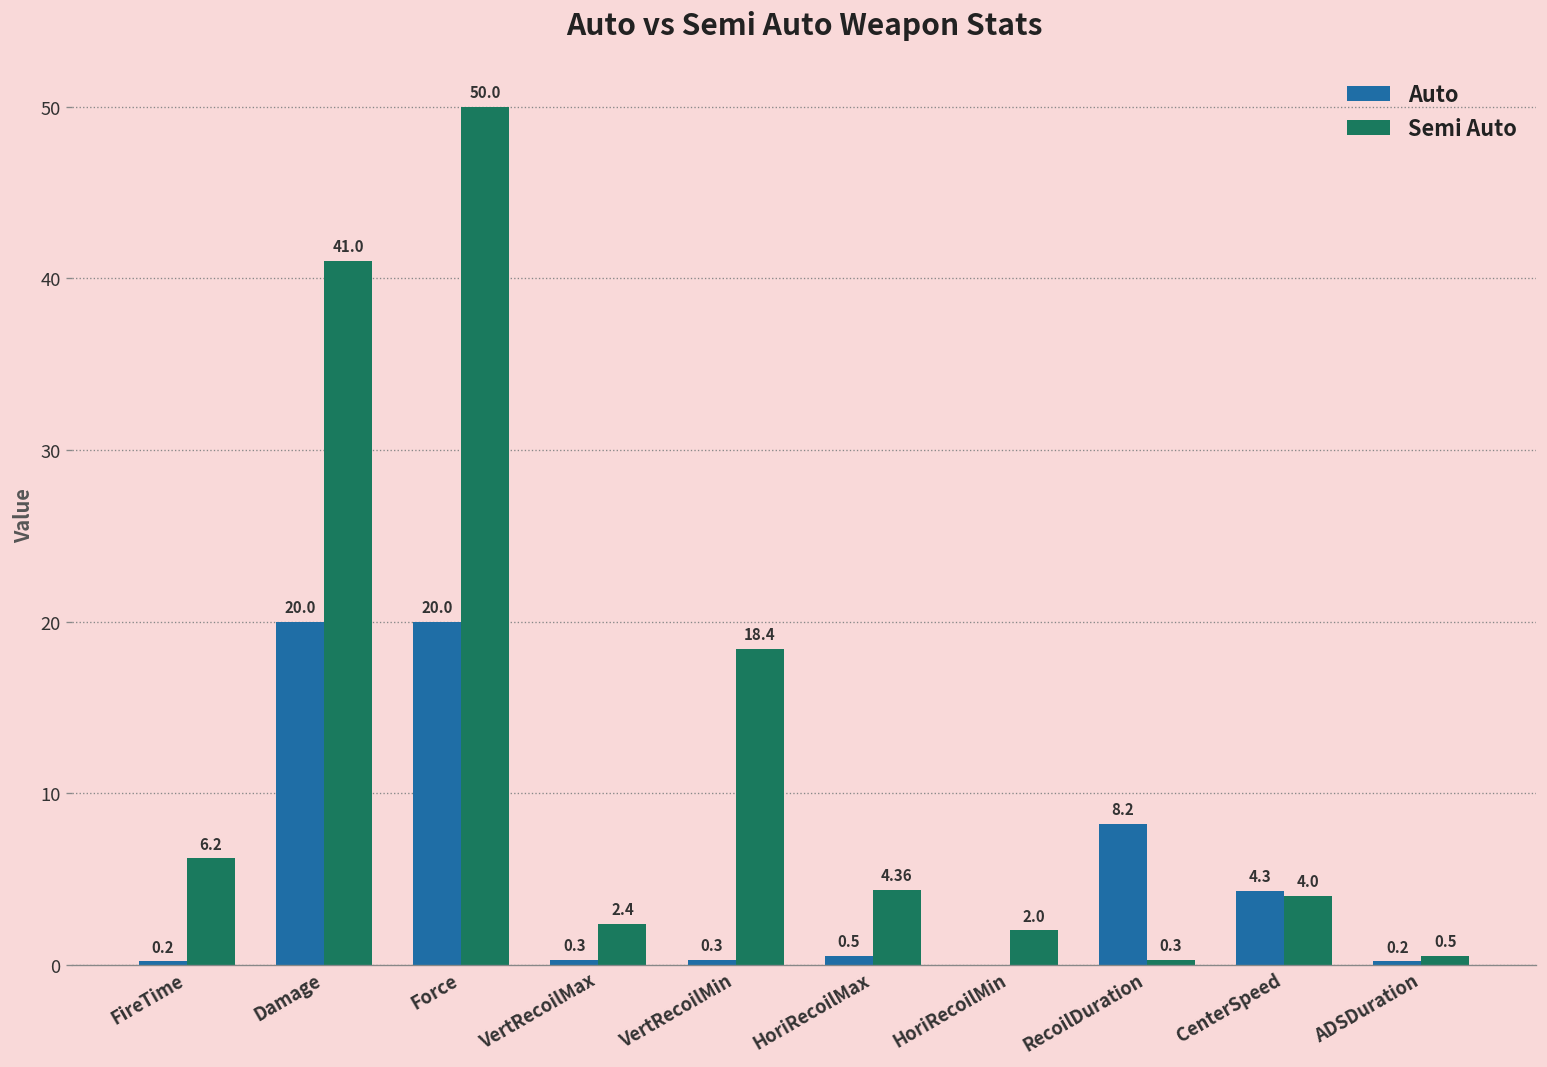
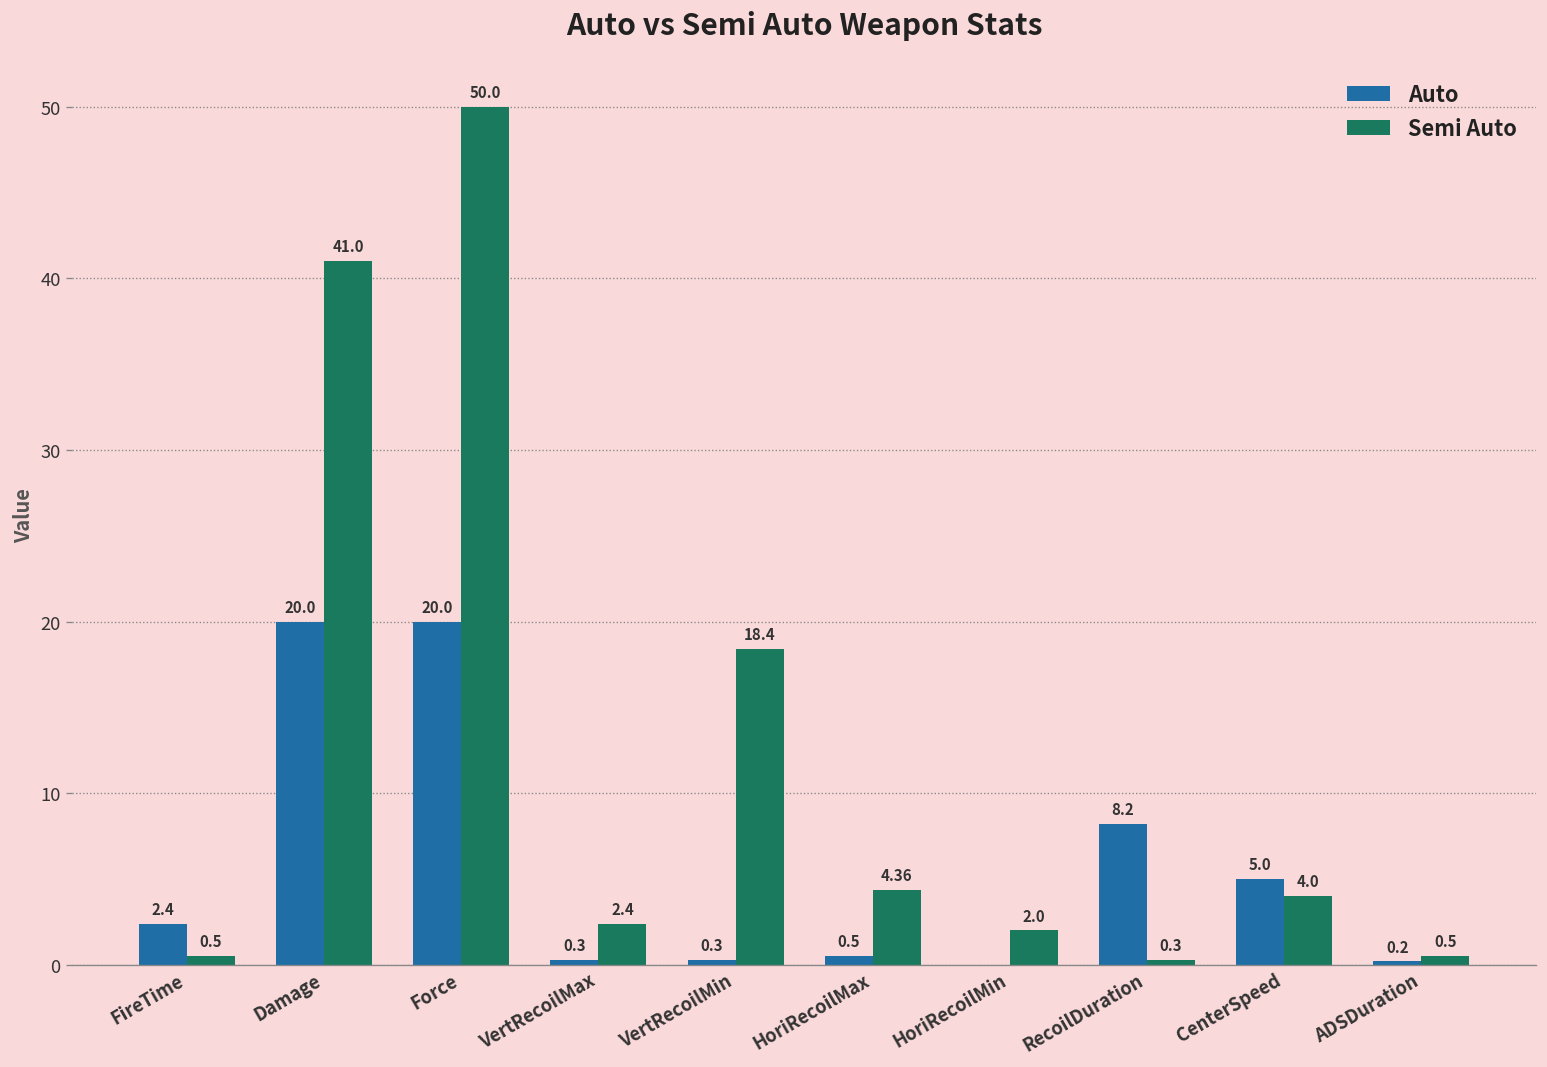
  {
    "Auto": {
-     "FireTime": 0.2,
+     "FireTime": 2.4,
      "Damage": 20.0,
      "Force": 20.0,
      "VertRecoilMax": 0.3,
      "VertRecoilMin": 0.3,
      "HoriRecoilMax": 0.5,
      "RecoilDuration": 8.2,
-     "CenterSpeed": 4.3,
+     "CenterSpeed": 5.0,
      "ADSDuration": 0.2
    },
    "Semi Auto": {
-     "FireTime": 6.2,
+     "FireTime": 0.5,
      "Damage": 41.0,
      "Force": 50.0,
      "VertRecoilMax": 2.4,
      "VertRecoilMin": 18.4,
      "HoriRecoilMax": 4.36,
      "HoriRecoilMin": 2.0,
      "RecoilDuration": 0.3,
      "CenterSpeed": 4.0,
      "ADSDuration": 0.5
    }
  }
